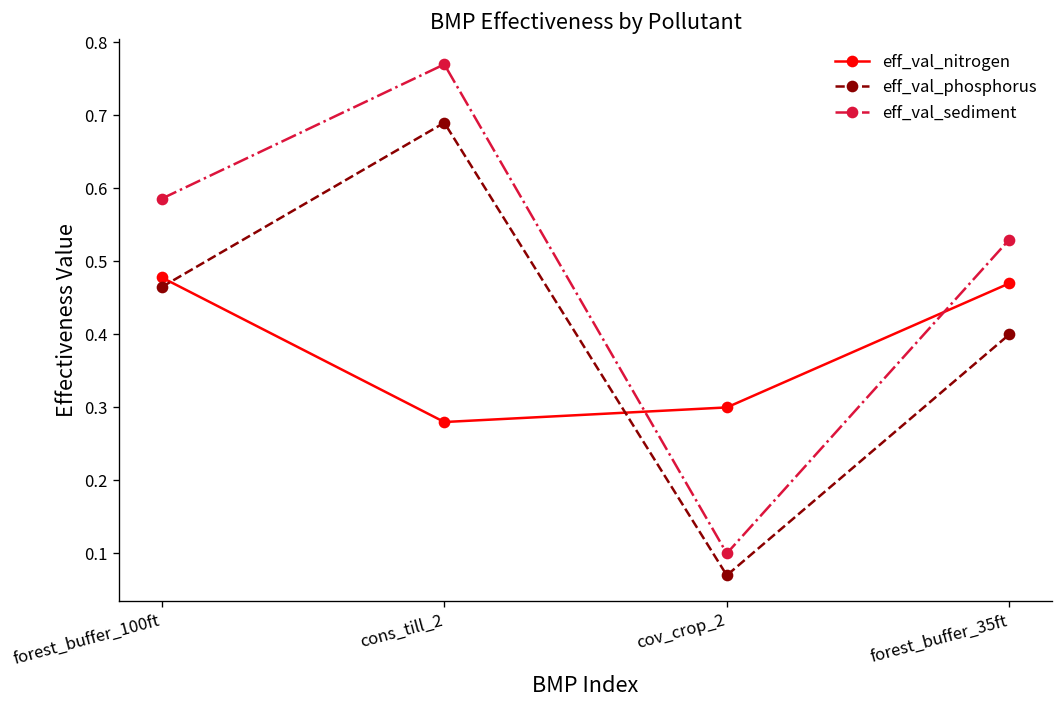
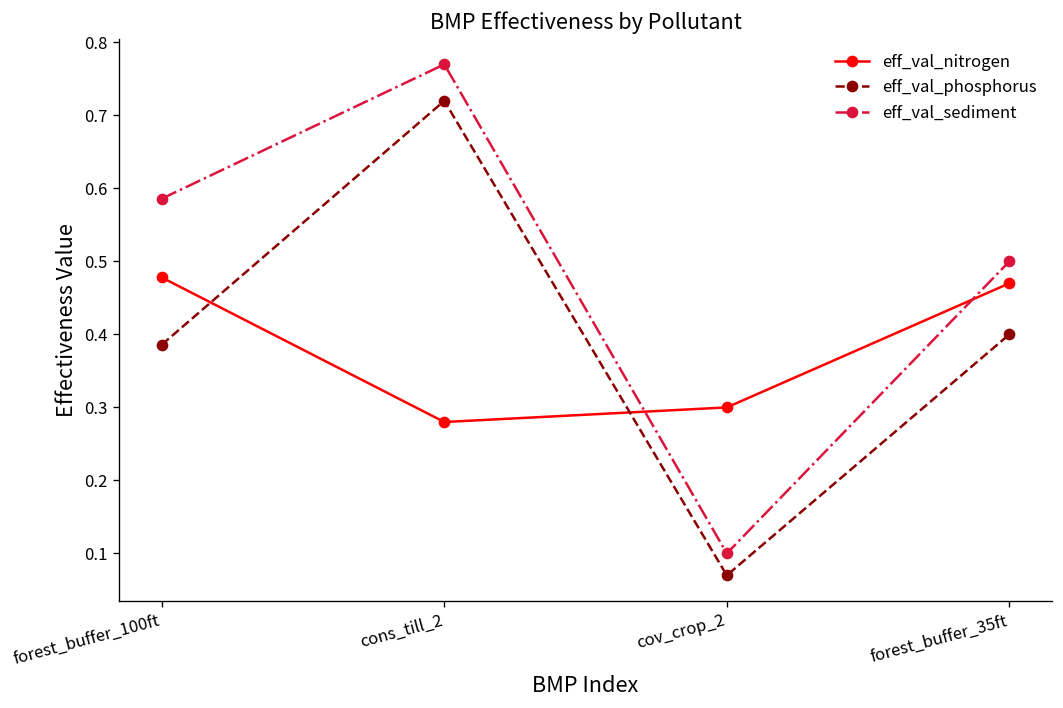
  {
    "eff_val_nitrogen": {
      "forest_buffer_100ft": 0.48,
      "cons_till_2": 0.28,
      "cov_crop_2": 0.30,
      "forest_buffer_35ft": 0.47
    },
    "eff_val_phosphorus": {
-     "forest_buffer_100ft": 0.47,
-     "cons_till_2": 0.69,
+     "forest_buffer_100ft": 0.39,
+     "cons_till_2": 0.72,
      "cov_crop_2": 0.07,
      "forest_buffer_35ft": 0.40
    },
    "eff_val_sediment": {
      "forest_buffer_100ft": 0.59,
      "cons_till_2": 0.77,
      "cov_crop_2": 0.10,
-     "forest_buffer_35ft": 0.53
+     "forest_buffer_35ft": 0.50
    }
  }
